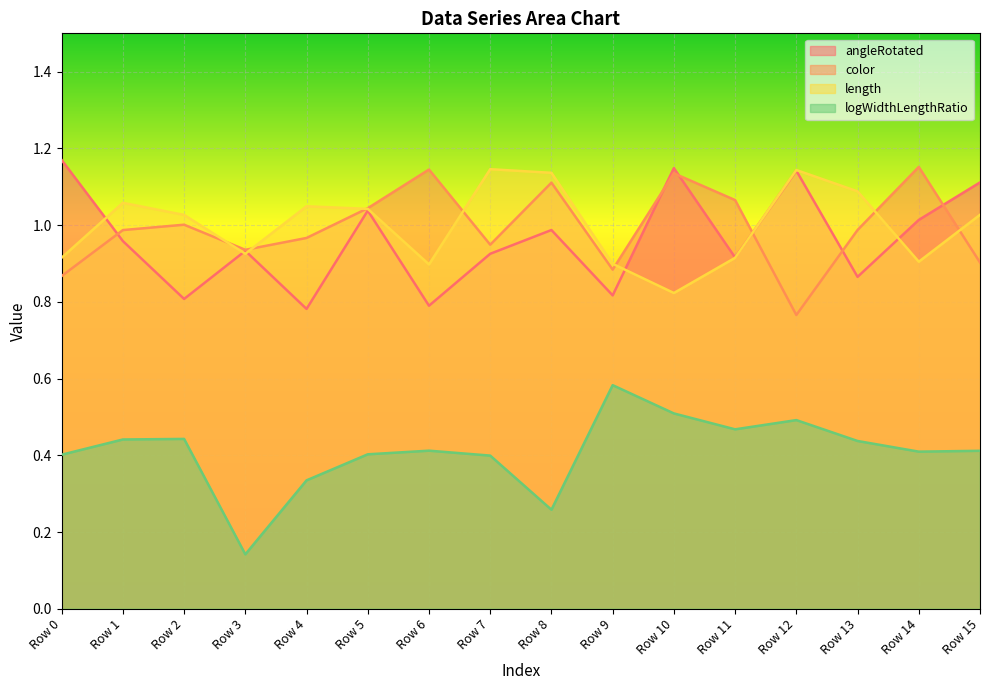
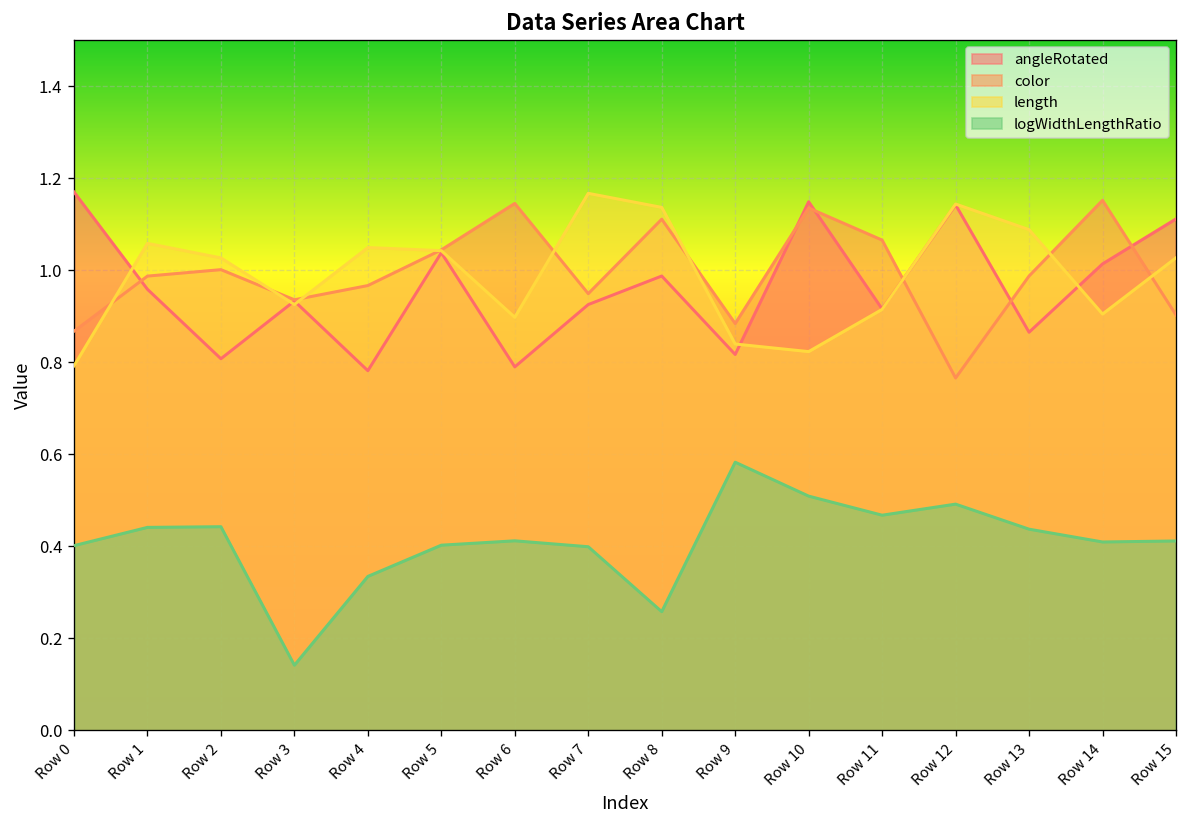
  {
    "length": {
-     "Row 0": 0.92,
+     "Row 0": 0.79,
      "Row 1": 1.06,
      "Row 2": 1.03,
      "Row 3": 0.93,
      "Row 4": 1.05,
      "Row 6": 0.90,
-     "Row 7": 1.15,
+     "Row 7": 1.17,
      "Row 8": 1.14,
-     "Row 9": 0.90,
+     "Row 9": 0.84,
      "Row 10": 0.82,
      "Row 13": 1.09,
      "Row 14": 0.90,
      "Row 15": 1.03
    },
    "logWidthLengthRatio": {
      "Row 0": 0.40,
      "Row 1": 0.44,
      "Row 2": 0.44,
      "Row 3": 0.14,
      "Row 4": 0.33,
      "Row 5": 0.40,
      "Row 6": 0.41,
      "Row 7": 0.40,
      "Row 8": 0.26,
      "Row 9": 0.58,
      "Row 10": 0.51,
      "Row 11": 0.47,
      "Row 12": 0.49,
      "Row 13": 0.44,
      "Row 14": 0.41,
      "Row 15": 0.41
    }
  }
